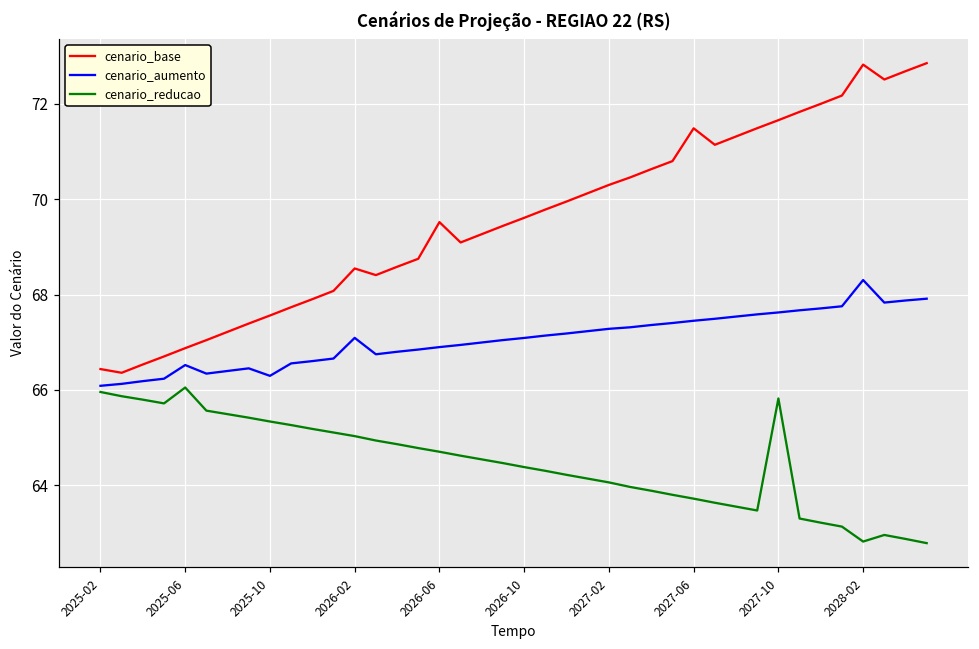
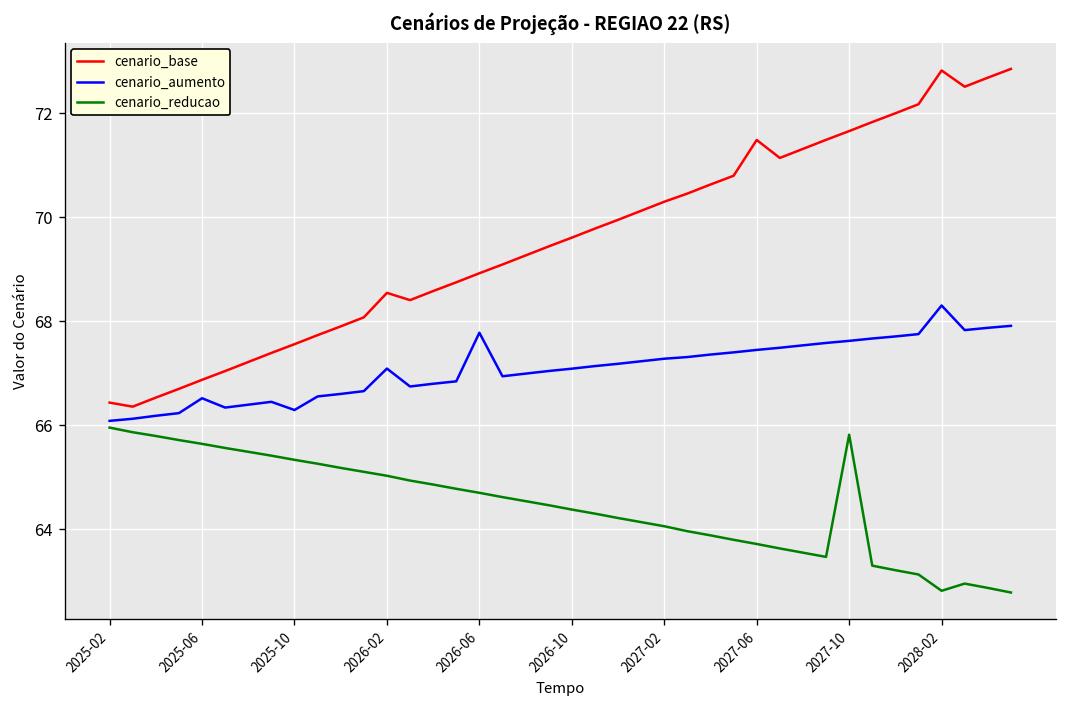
  {
    "cenario_base": {
      "2025-02": 66.4,
      "2025-06": 66.9,
      "2025-10": 67.6,
      "2026-02": 68.5,
-     "2026-06": 69.5,
+     "2026-06": 68.9,
      "2026-10": 69.6,
      "2027-02": 70.3,
      "2027-06": 71.5,
      "2027-10": 71.7,
      "2028-02": 72.8
    },
    "cenario_aumento": {
      "2025-02": 66.1,
      "2025-06": 66.5,
      "2025-10": 66.3,
      "2026-02": 67.1,
-     "2026-06": 66.9,
+     "2026-06": 67.8,
      "2026-10": 67.1,
      "2027-02": 67.3,
      "2027-06": 67.4,
      "2027-10": 67.6,
      "2028-02": 68.3
    },
    "cenario_reducao": {
      "2025-02": 66.0,
-     "2025-06": 66.0,
+     "2025-06": 65.6,
      "2025-10": 65.3,
      "2026-02": 65.0,
      "2026-06": 64.7,
      "2026-10": 64.4,
      "2027-02": 64.1,
      "2027-06": 63.7,
      "2027-10": 65.8,
      "2028-02": 62.8
    }
  }
